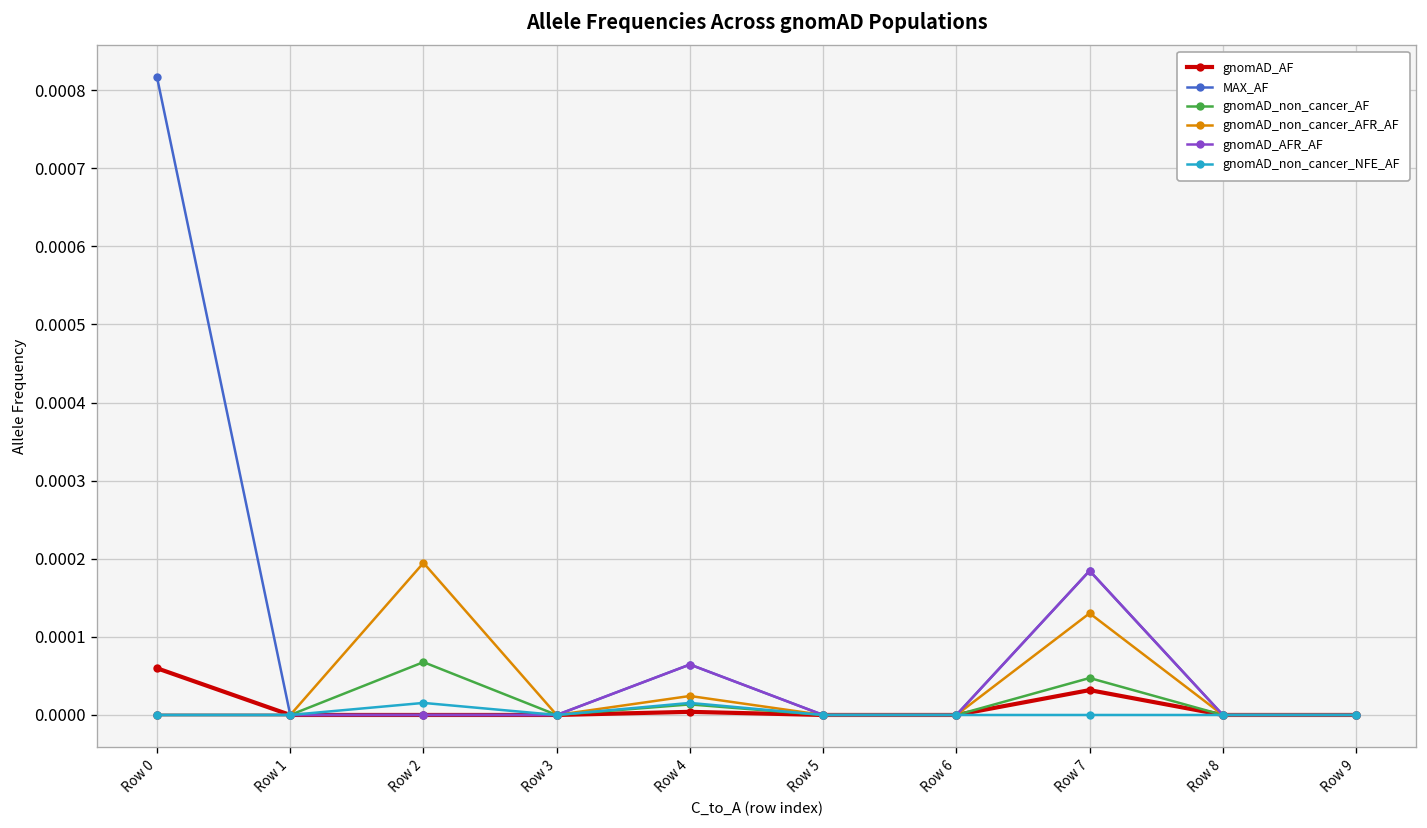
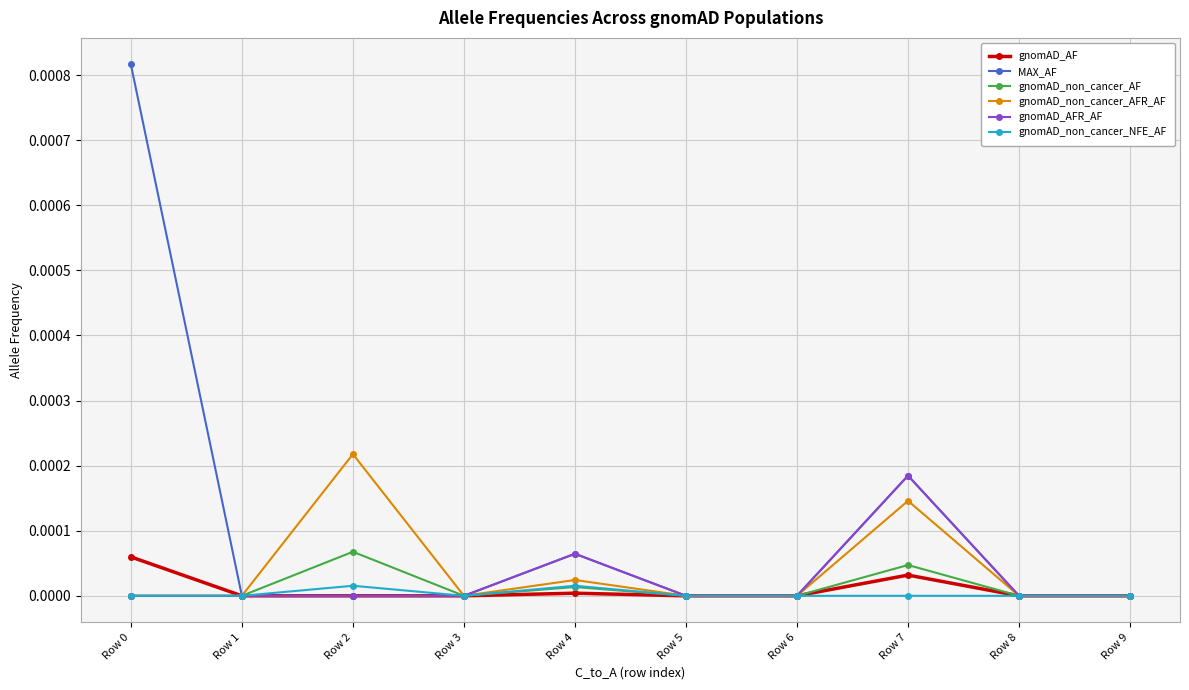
  {
    "gnomAD_AF": {
      "Row 0": 0.00006,
      "Row 4": 0.00000,
      "Row 7": 0.00003
    },
    "MAX_AF": {
      "Row 0": 0.00082
    },
    "gnomAD_non_cancer_AF": {
      "Row 2": 0.00007,
      "Row 7": 0.00005
    },
    "gnomAD_non_cancer_AFR_AF": {
-     "Row 2": 0.00019,
+     "Row 2": 0.00022,
      "Row 4": 0.00002,
-     "Row 7": 0.00013
+     "Row 7": 0.00015
    },
    "gnomAD_non_cancer_NFE_AF": {
      "Row 2": 0.00002,
      "Row 7": 0.00000
    }
  }
